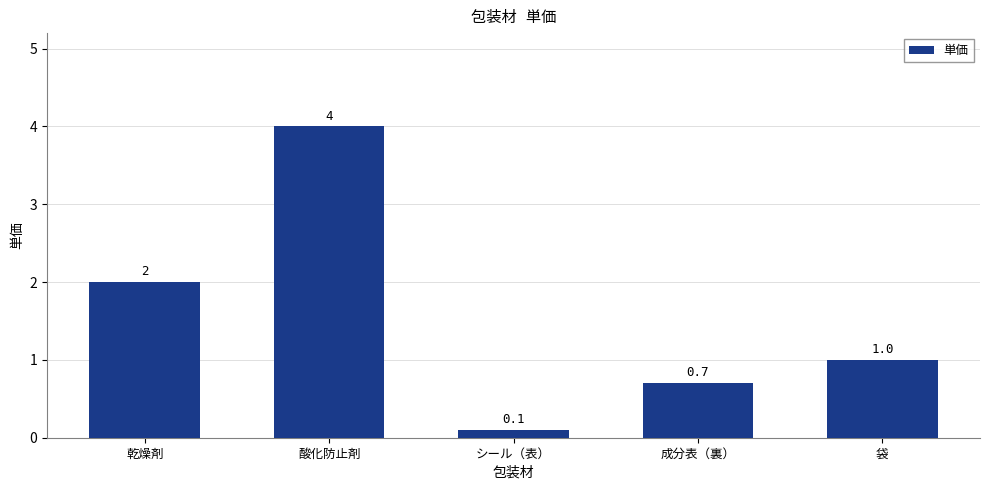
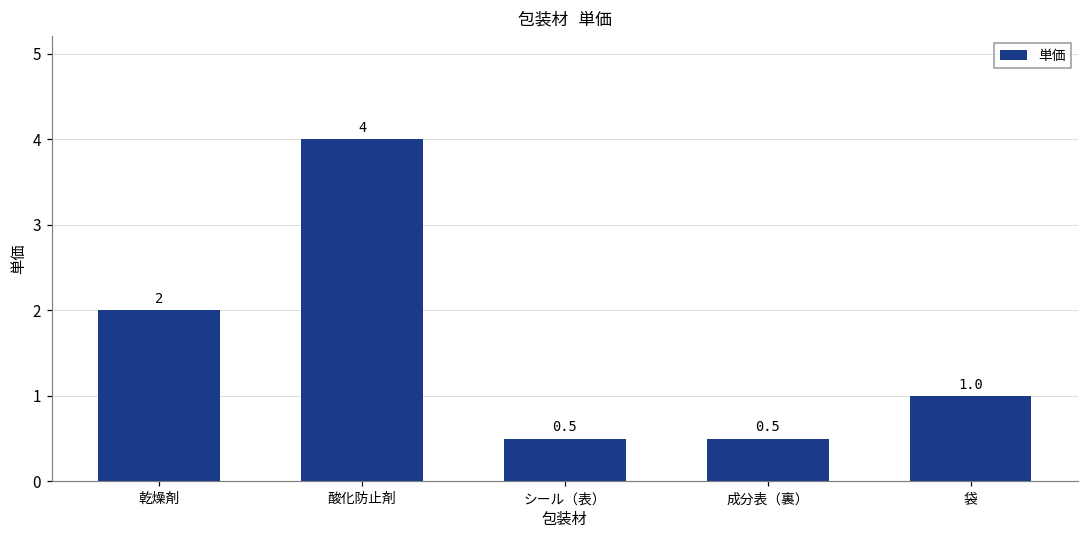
  {
    "乾燥剤": 2,
    "酸化防止剤": 4,
-   "シール（表）": 0.1,
-   "成分表（裏）": 0.7,
+   "シール（表）": 0.5,
+   "成分表（裏）": 0.5,
    "袋": 1.0
  }
